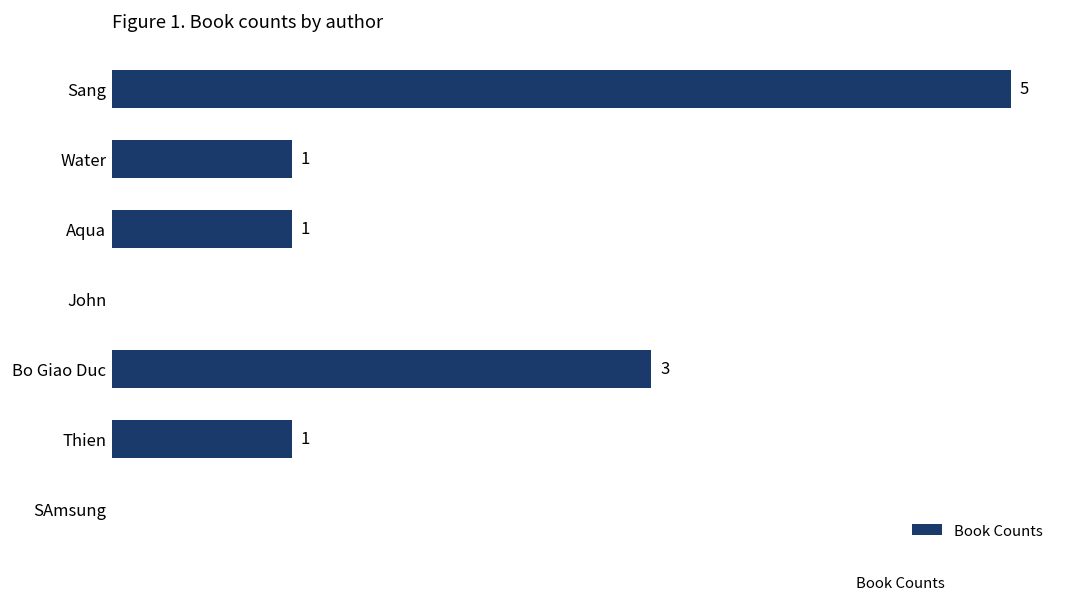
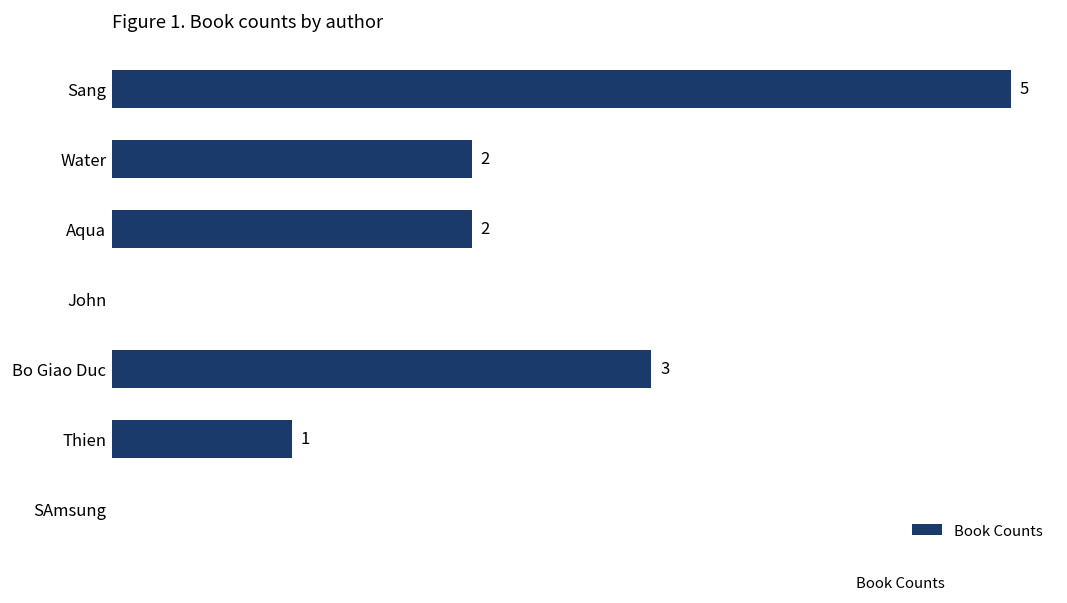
  {
    "Sang": 5,
-   "Water": 1,
-   "Aqua": 1,
+   "Water": 2,
+   "Aqua": 2,
    "Bo Giao Duc": 3,
    "Thien": 1
  }
